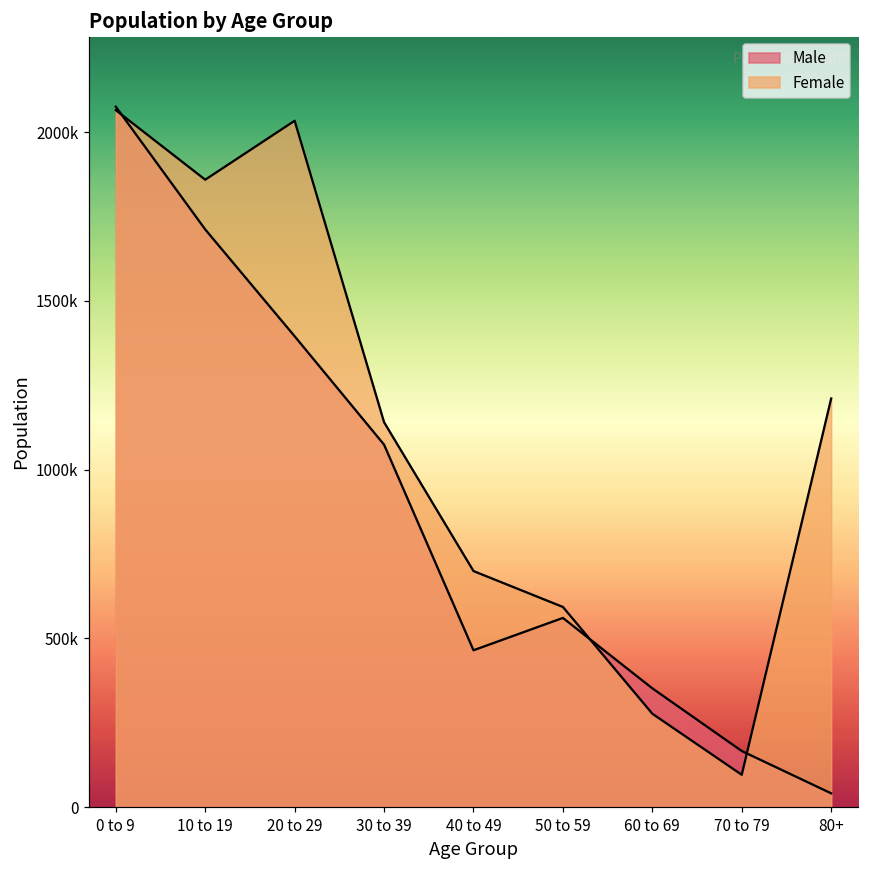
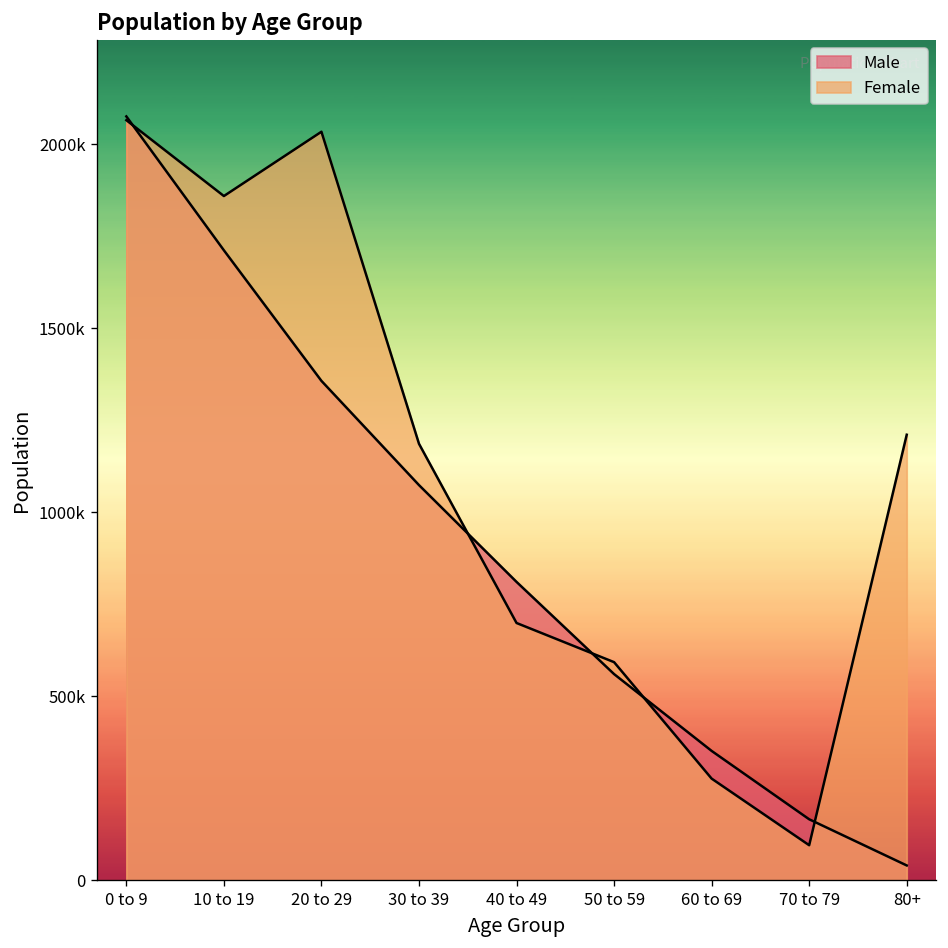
  {
    "Male": {
      "0 to 9": 2080000,
      "10 to 19": 1710000,
-     "20 to 29": 1400000,
+     "20 to 29": 1360000,
      "30 to 39": 1070000,
-     "40 to 49": 460000,
+     "40 to 49": 810000,
      "50 to 59": 560000,
      "60 to 69": 350000,
      "70 to 79": 170000,
      "80+": 40000
    },
    "Female": {
      "0 to 9": 2070000,
      "10 to 19": 1860000,
      "20 to 29": 2030000,
-     "30 to 39": 1140000,
+     "30 to 39": 1190000,
      "40 to 49": 700000,
      "50 to 59": 590000,
      "60 to 69": 280000,
      "70 to 79": 100000,
      "80+": 1210000
    }
  }
